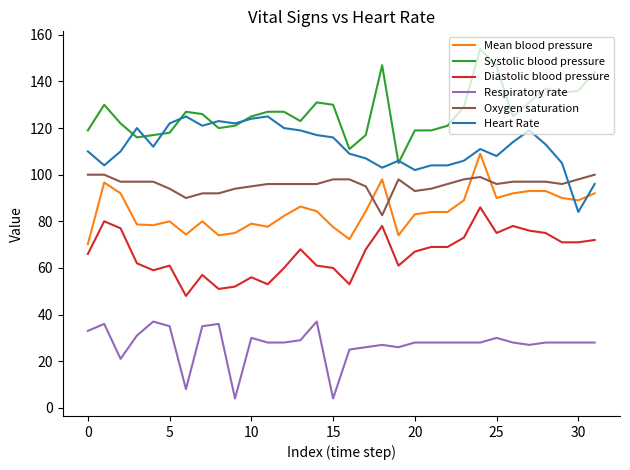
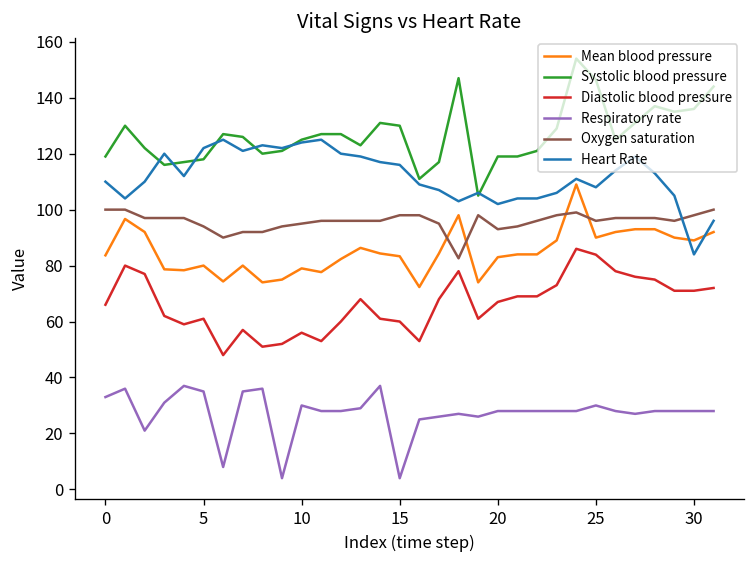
  {
    "Mean blood pressure": {
-     "0": 70,
+     "0": 84,
      "5": 80,
      "10": 79,
-     "15": 78,
+     "15": 83,
      "20": 83,
      "25": 90,
      "30": 89
    },
    "Systolic blood pressure": {
      "0": 119,
      "5": 118,
      "15": 130,
      "20": 119
    },
    "Diastolic blood pressure": {
      "0": 66,
      "5": 61,
      "10": 56,
      "15": 60,
      "20": 67,
-     "25": 75,
+     "25": 84,
      "30": 71
    },
    "Respiratory rate": {
      "0": 33,
      "5": 35,
      "10": 30,
      "15": 4,
      "20": 28,
      "25": 30,
      "30": 28
    },
    "Oxygen saturation": {
      "0": 100,
      "5": 94,
      "10": 95,
      "15": 98,
      "20": 93,
      "25": 96,
      "30": 98
    },
    "Heart Rate": {
      "0": 110,
      "5": 122,
      "15": 116,
      "20": 102,
      "25": 108,
      "30": 84
    }
  }
